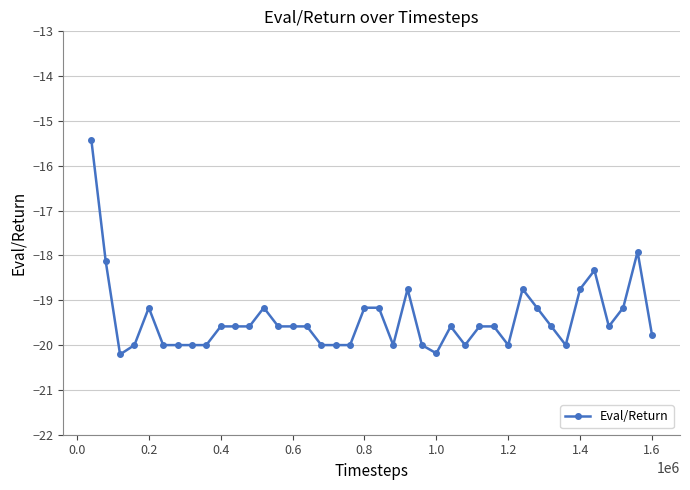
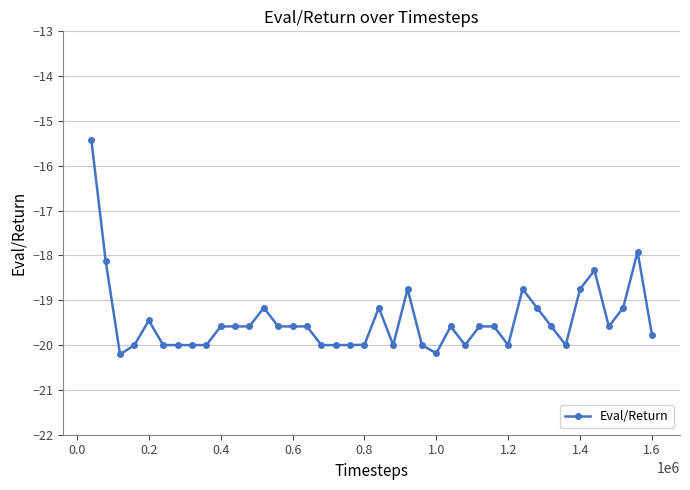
  {
-   "0.2": -19.2,
+   "0.2": -19.5,
    "0.4": -19.6,
    "0.6": -19.6,
-   "0.8": -19.2,
+   "0.8": -20.0,
    "1.0": -20.2,
    "1.2": -20.0,
    "1.4": -18.8,
    "1.6": -19.8
  }
